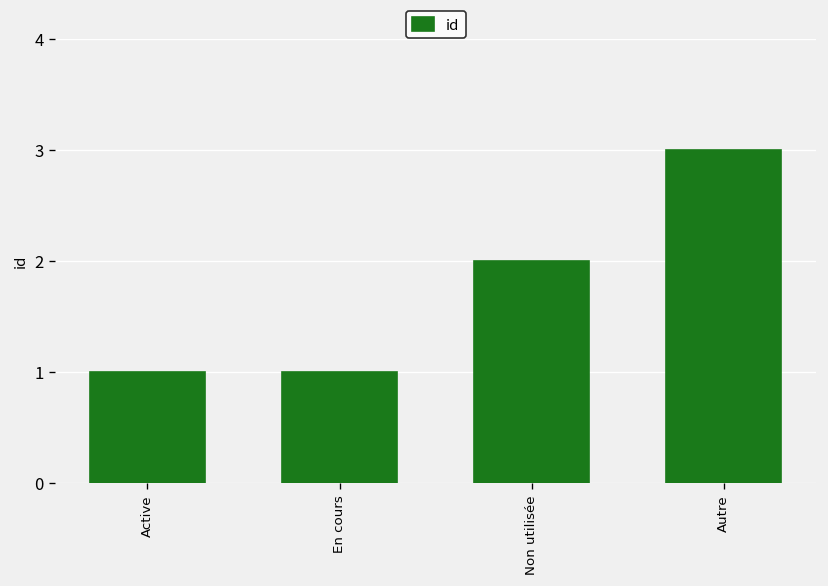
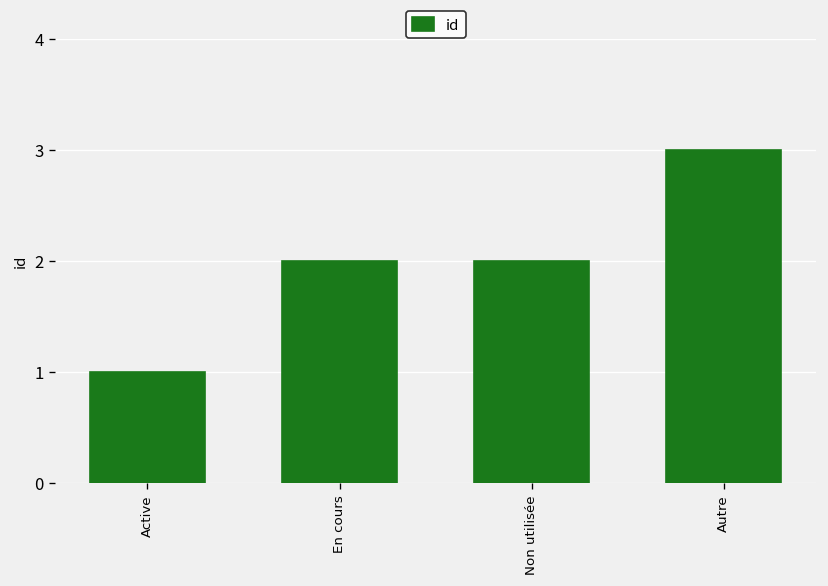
  {
    "Active": 1,
-   "En cours": 1,
+   "En cours": 2,
    "Non utilisée": 2,
    "Autre": 3
  }
